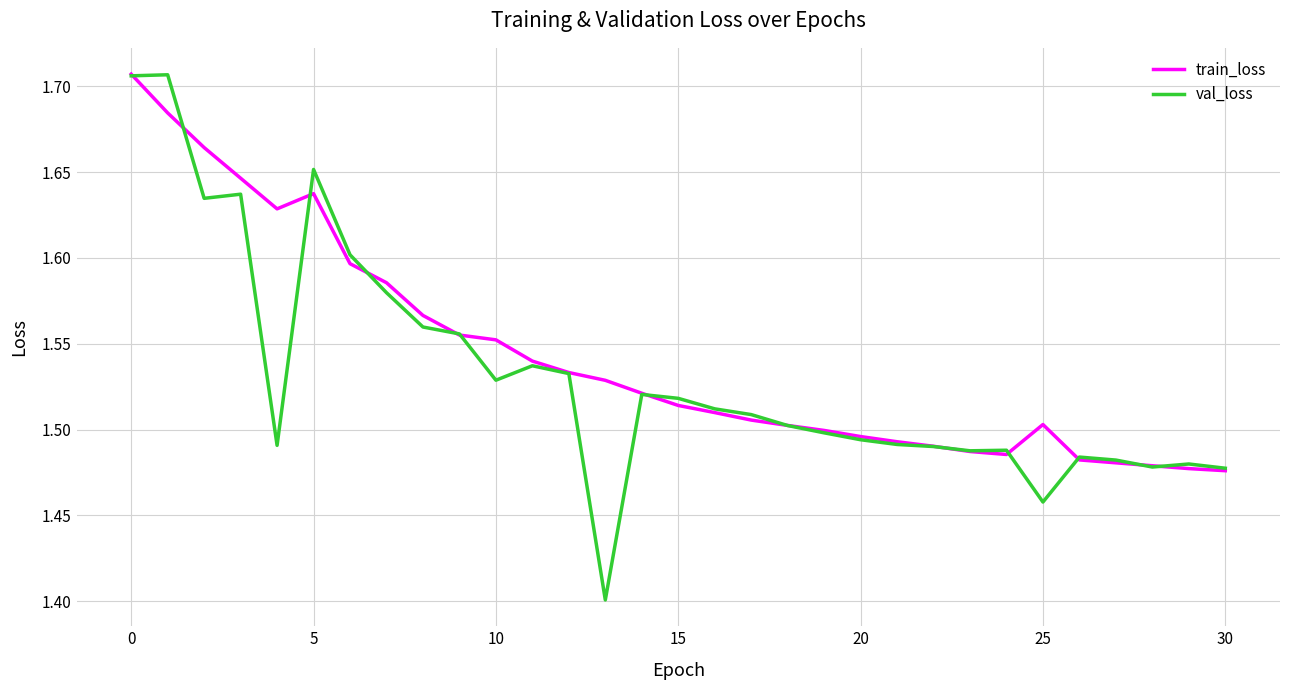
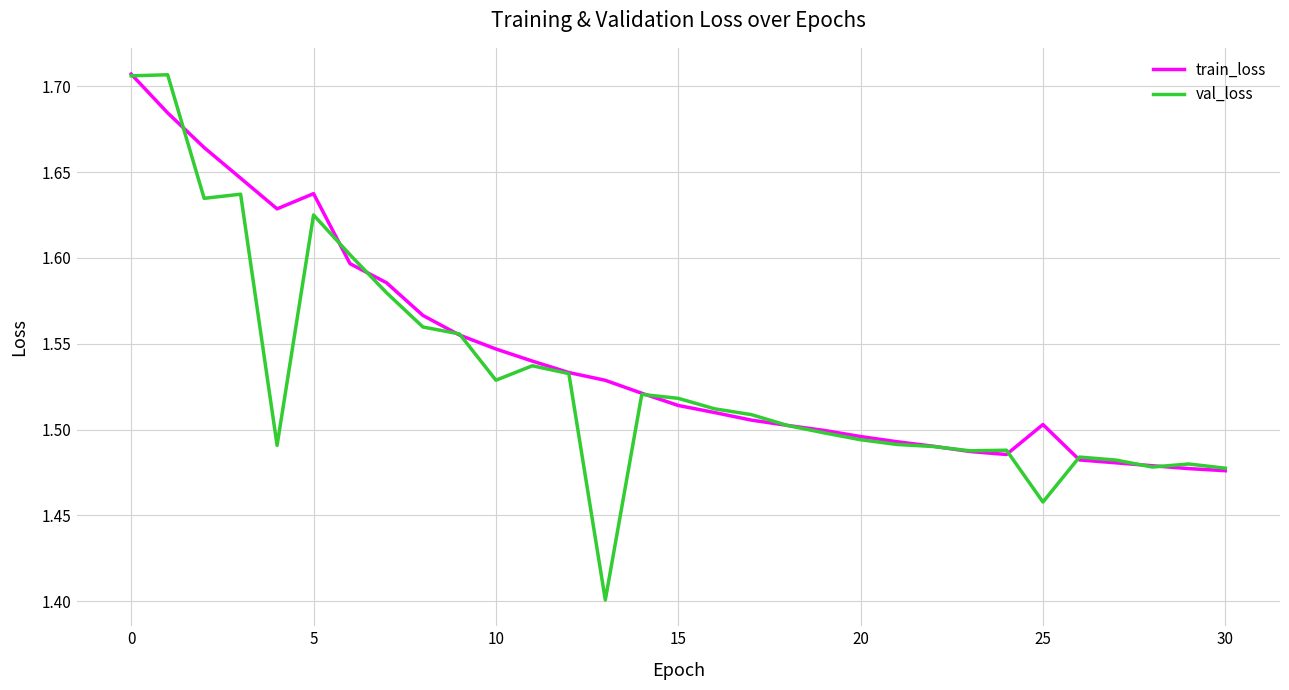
  {
    "train_loss": {
      "5": 1.637,
-     "10": 1.552,
+     "10": 1.547,
      "15": 1.514,
      "20": 1.496,
      "25": 1.503
    },
    "val_loss": {
-     "5": 1.652,
+     "5": 1.625,
      "10": 1.529,
      "15": 1.518,
      "20": 1.494,
      "25": 1.458
    }
  }
